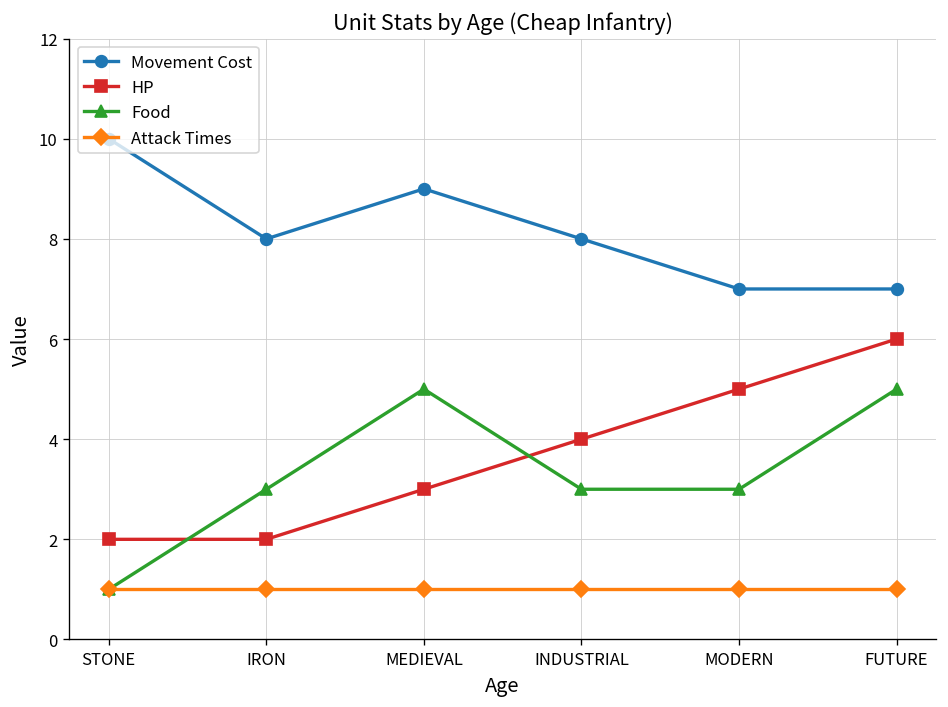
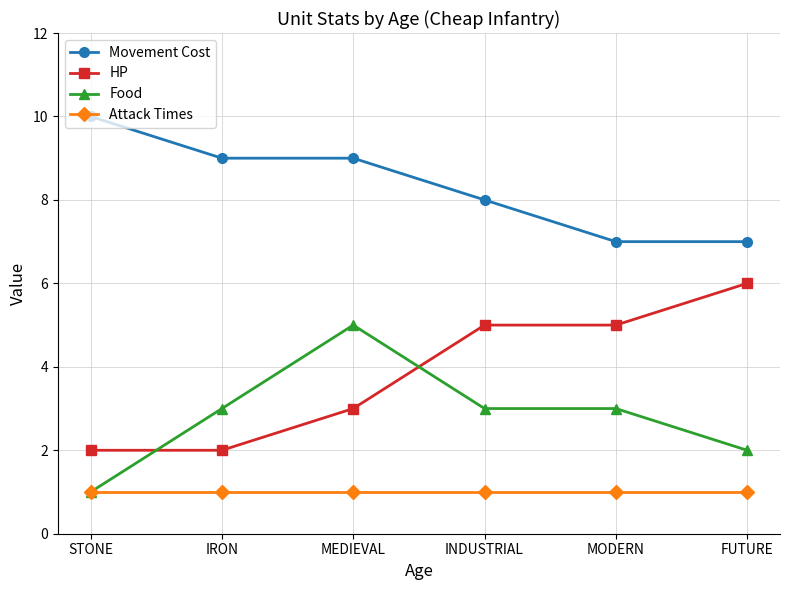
  {
    "Movement Cost": {
-     "IRON": 8,
+     "IRON": 9,
      "MEDIEVAL": 9,
      "INDUSTRIAL": 8,
      "MODERN": 7,
      "FUTURE": 7
    },
    "HP": {
      "STONE": 2,
      "IRON": 2,
      "MEDIEVAL": 3,
-     "INDUSTRIAL": 4,
+     "INDUSTRIAL": 5,
      "MODERN": 5,
      "FUTURE": 6
    },
    "Food": {
      "IRON": 3,
      "MEDIEVAL": 5,
      "INDUSTRIAL": 3,
      "MODERN": 3,
-     "FUTURE": 5
+     "FUTURE": 2
    },
    "Attack Times": {
      "IRON": 1,
      "MEDIEVAL": 1,
      "INDUSTRIAL": 1,
      "MODERN": 1,
      "FUTURE": 1
    }
  }
